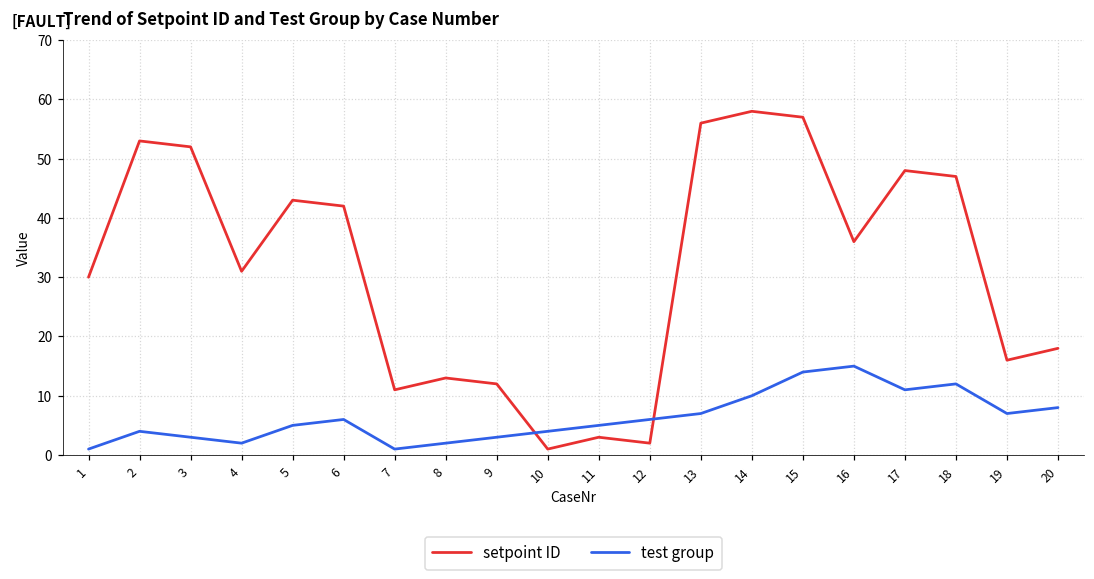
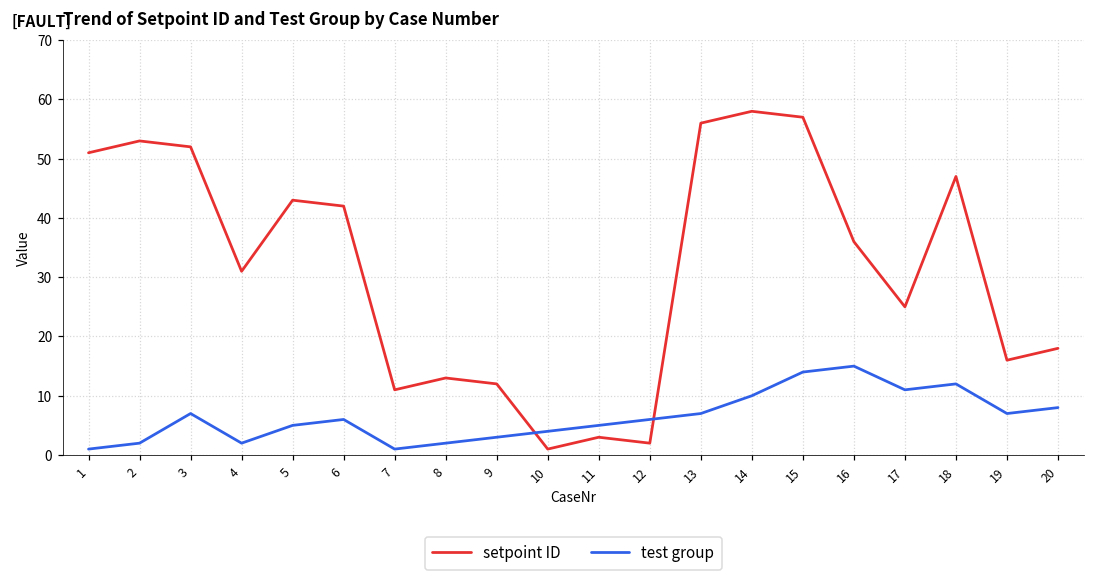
  {
    "setpoint ID": {
-     "1": 30,
+     "1": 51,
      "2": 53,
      "3": 52,
      "4": 31,
      "5": 43,
      "6": 42,
      "7": 11,
      "8": 13,
      "9": 12,
      "10": 1,
      "11": 3,
      "12": 2,
      "13": 56,
      "14": 58,
      "15": 57,
      "16": 36,
-     "17": 48,
+     "17": 25,
      "18": 47,
      "19": 16,
      "20": 18
    },
    "test group": {
      "1": 1,
-     "2": 4,
-     "3": 3,
+     "2": 2,
+     "3": 7,
      "4": 2,
      "5": 5,
      "6": 6,
      "7": 1,
      "8": 2,
      "9": 3,
      "10": 4,
      "11": 5,
      "12": 6,
      "13": 7,
      "14": 10,
      "15": 14,
      "16": 15,
      "17": 11,
      "18": 12,
      "19": 7,
      "20": 8
    }
  }
